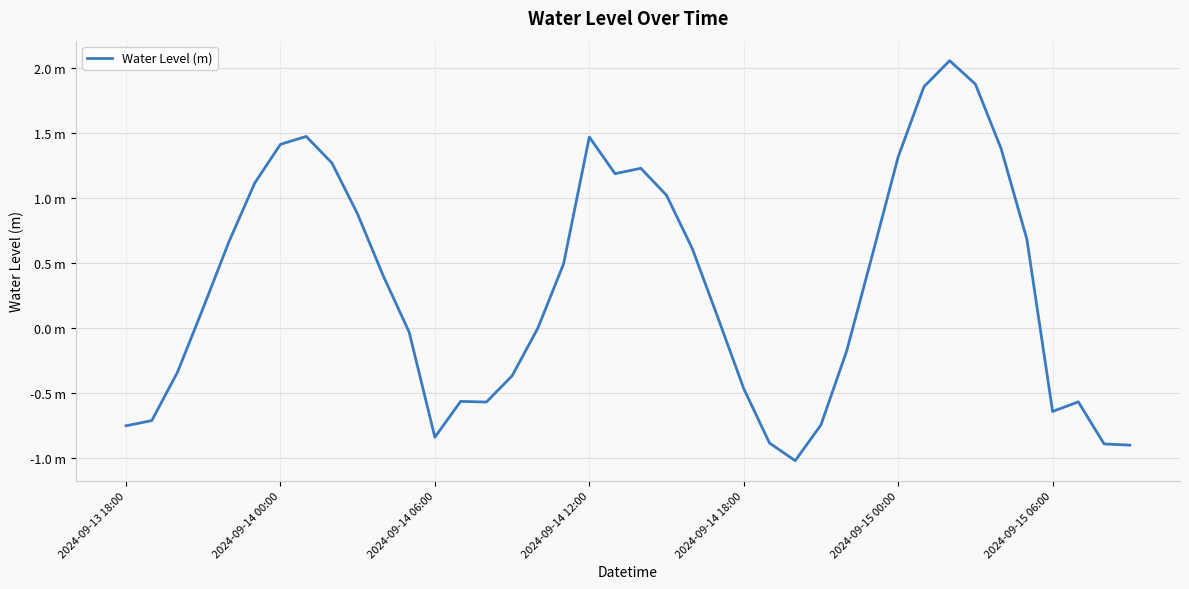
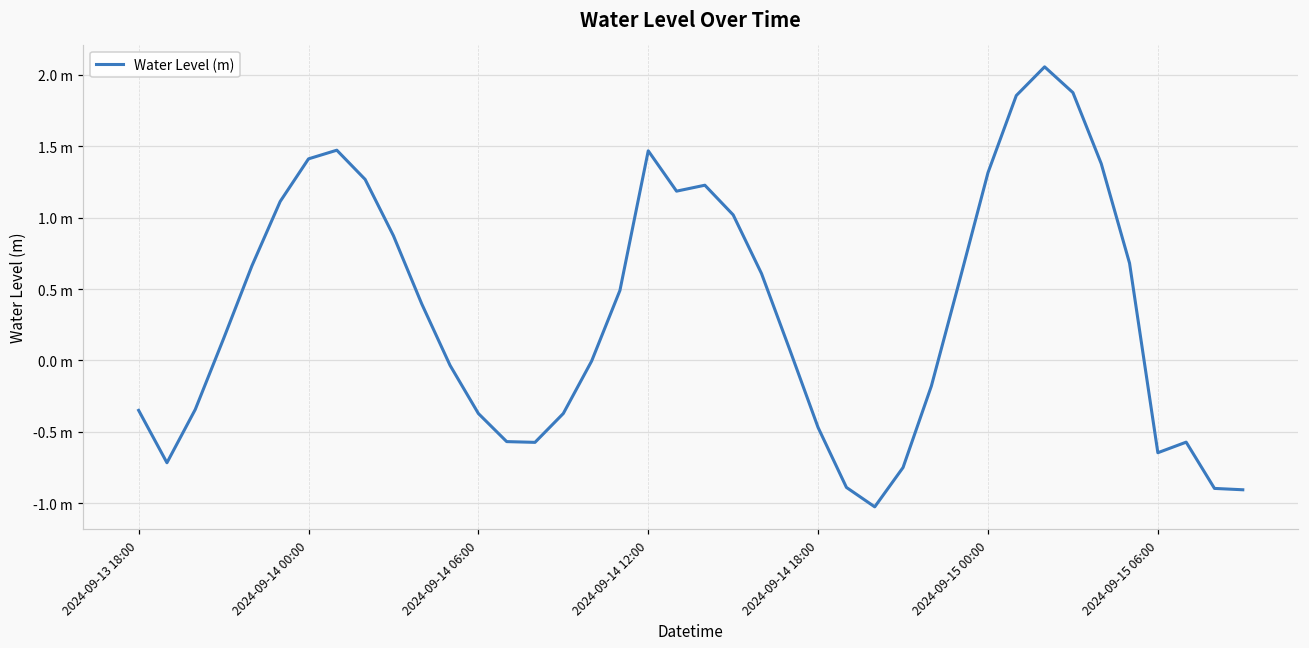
  {
-   "2024-09-13 18:00": "-0.76 m",
+   "2024-09-13 18:00": "-0.35 m",
    "2024-09-14 00:00": "1.41 m",
-   "2024-09-14 06:00": "-0.84 m",
+   "2024-09-14 06:00": "-0.37 m",
    "2024-09-14 12:00": "1.47 m",
    "2024-09-14 18:00": "-0.47 m",
    "2024-09-15 00:00": "1.31 m",
    "2024-09-15 06:00": "-0.65 m"
  }
